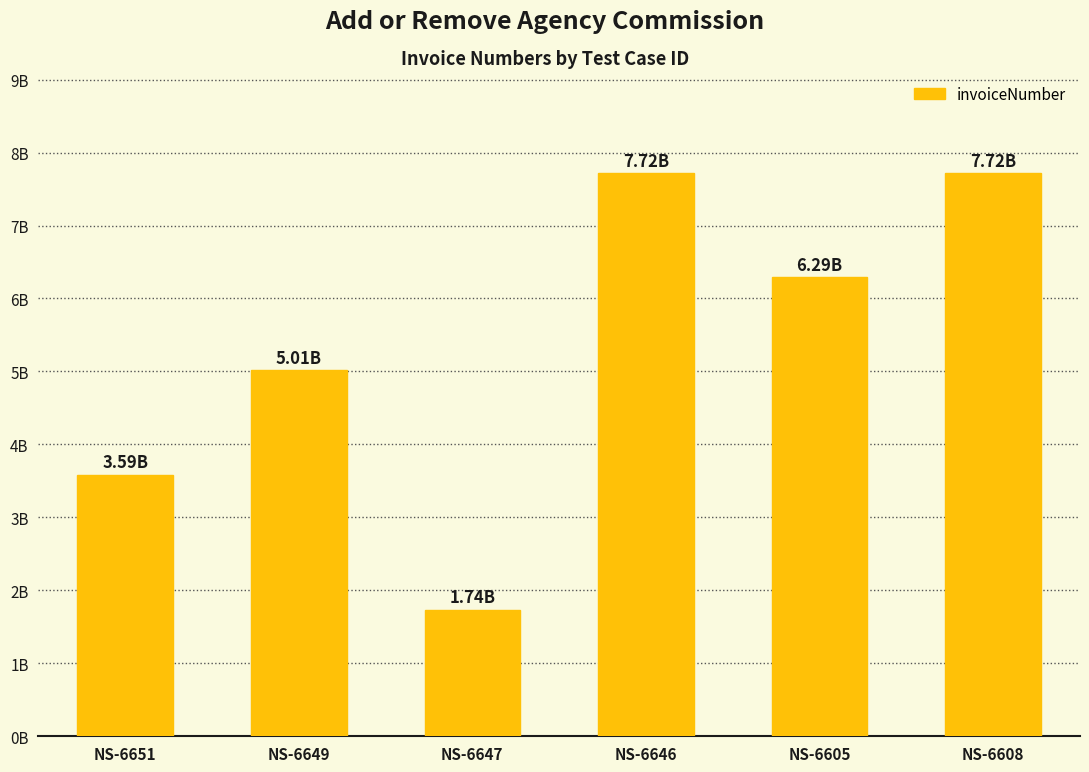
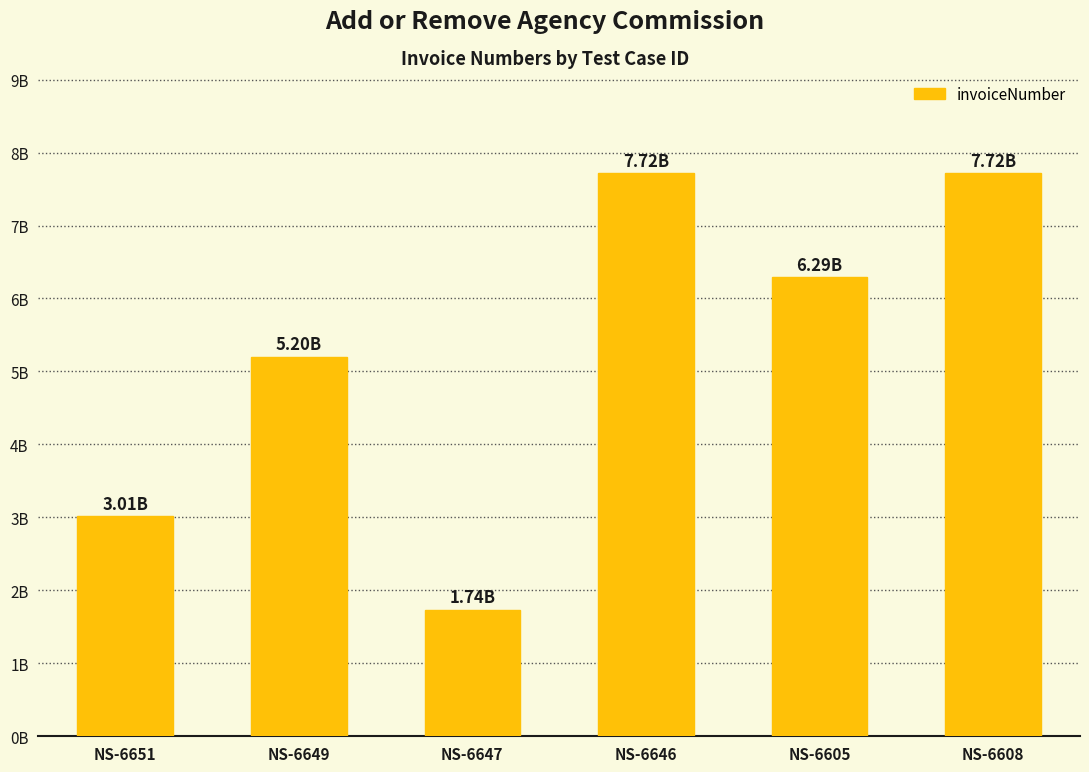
  {
-   "NS-6651": "3.59B",
-   "NS-6649": "5.01B",
+   "NS-6651": "3.01B",
+   "NS-6649": "5.20B",
    "NS-6647": "1.74B",
    "NS-6646": "7.72B",
    "NS-6605": "6.29B",
    "NS-6608": "7.72B"
  }
